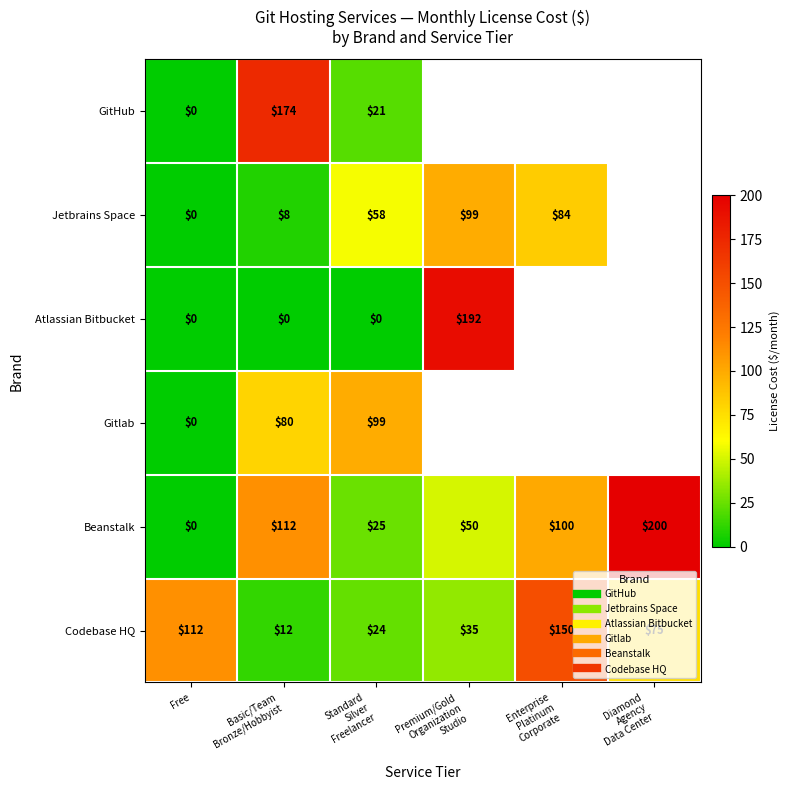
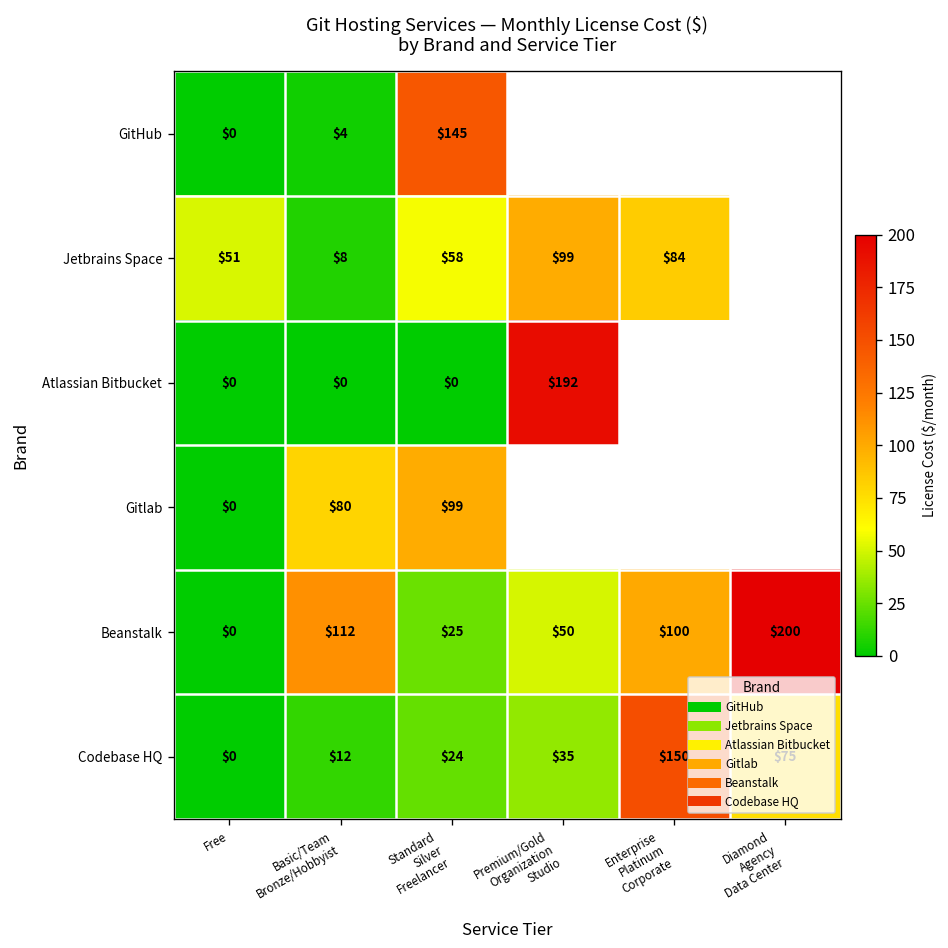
  {
    "GitHub": {
      "Free": "$0",
-     "Basic/Team Bronze/Hobbyist": "$174",
-     "Standard Silver Freelancer": "$21"
+     "Basic/Team Bronze/Hobbyist": "$4",
+     "Standard Silver Freelancer": "$145"
    },
    "Jetbrains Space": {
-     "Free": "$0",
+     "Free": "$51",
      "Basic/Team Bronze/Hobbyist": "$8",
      "Standard Silver Freelancer": "$58",
      "Premium/Gold Organization Studio": "$99",
      "Enterprise Platinum Corporate": "$84"
    },
    "Atlassian Bitbucket": {
      "Free": "$0",
      "Basic/Team Bronze/Hobbyist": "$0",
      "Standard Silver Freelancer": "$0",
      "Premium/Gold Organization Studio": "$192"
    },
    "Gitlab": {
      "Free": "$0",
      "Basic/Team Bronze/Hobbyist": "$80",
      "Standard Silver Freelancer": "$99"
    },
    "Beanstalk": {
      "Free": "$0",
      "Basic/Team Bronze/Hobbyist": "$112",
      "Standard Silver Freelancer": "$25",
      "Premium/Gold Organization Studio": "$50",
      "Enterprise Platinum Corporate": "$100",
      "Diamond Agency Data Center": "$200"
    },
    "Codebase HQ": {
-     "Free": "$112",
+     "Free": "$0",
      "Basic/Team Bronze/Hobbyist": "$12",
      "Standard Silver Freelancer": "$24",
      "Premium/Gold Organization Studio": "$35"
    }
  }
